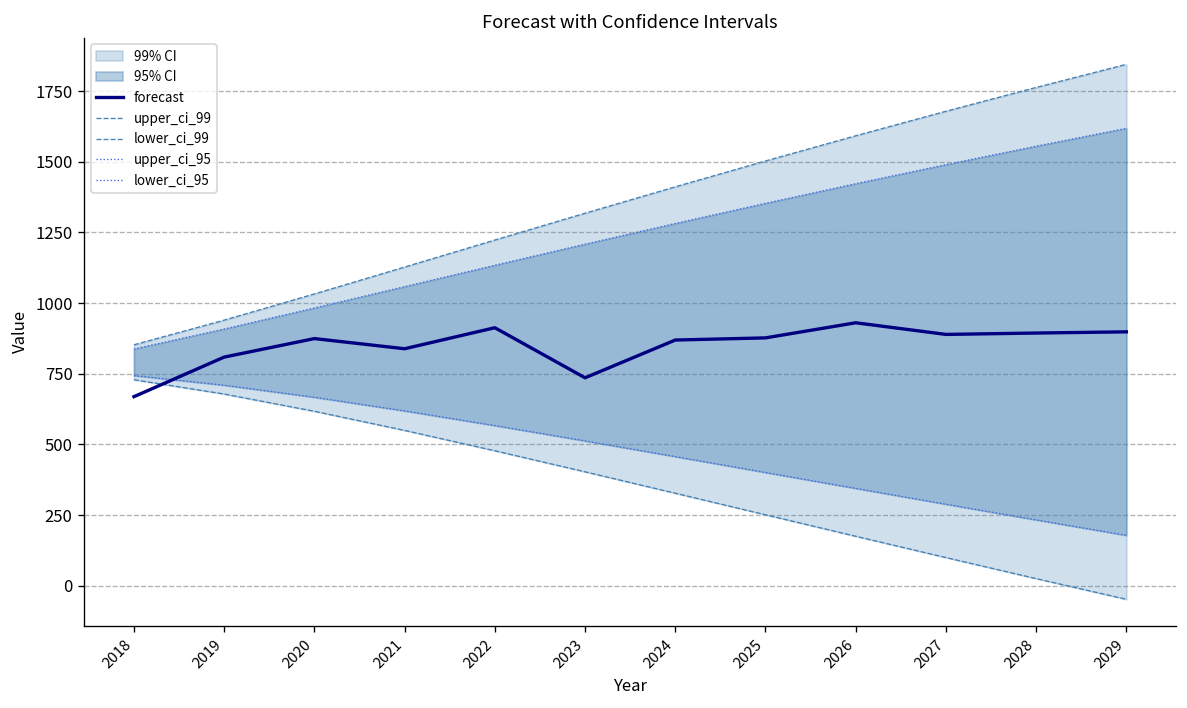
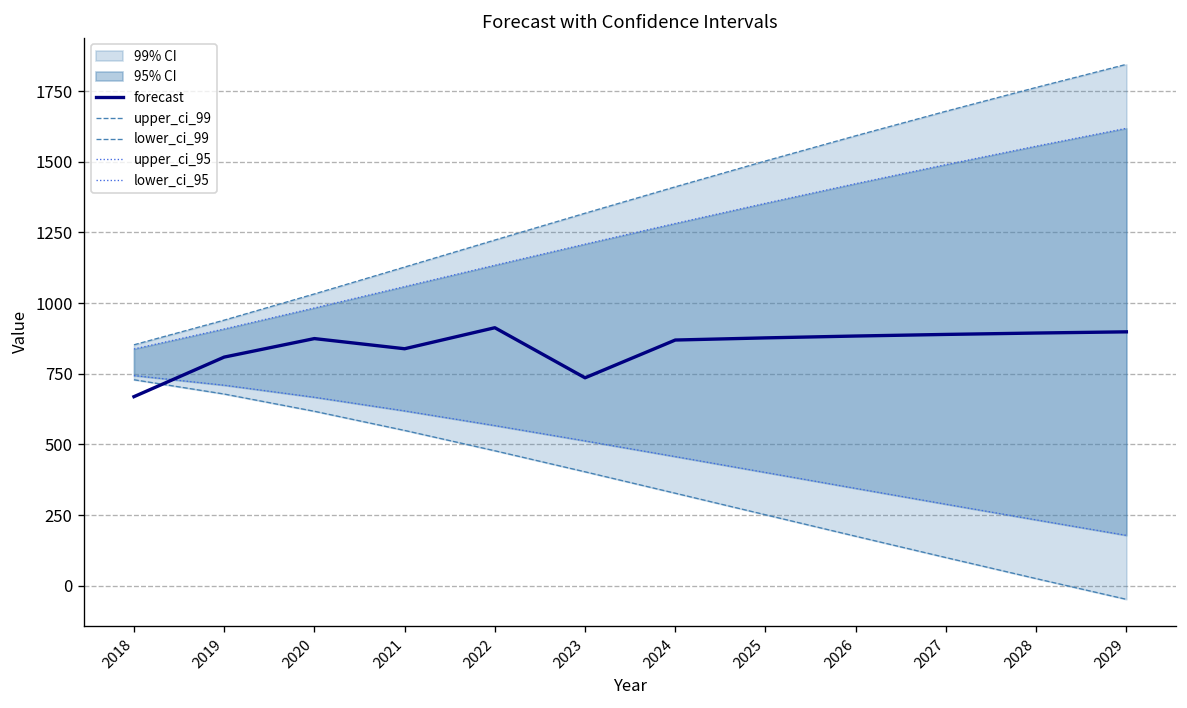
  {
    "forecast": {
      "2018": 670,
      "2019": 810,
      "2020": 870,
      "2021": 840,
      "2022": 910,
      "2023": 740,
      "2024": 870,
      "2025": 880,
-     "2026": 930,
+     "2026": 880,
      "2027": 890,
      "2028": 890,
      "2029": 900
    }
  }
